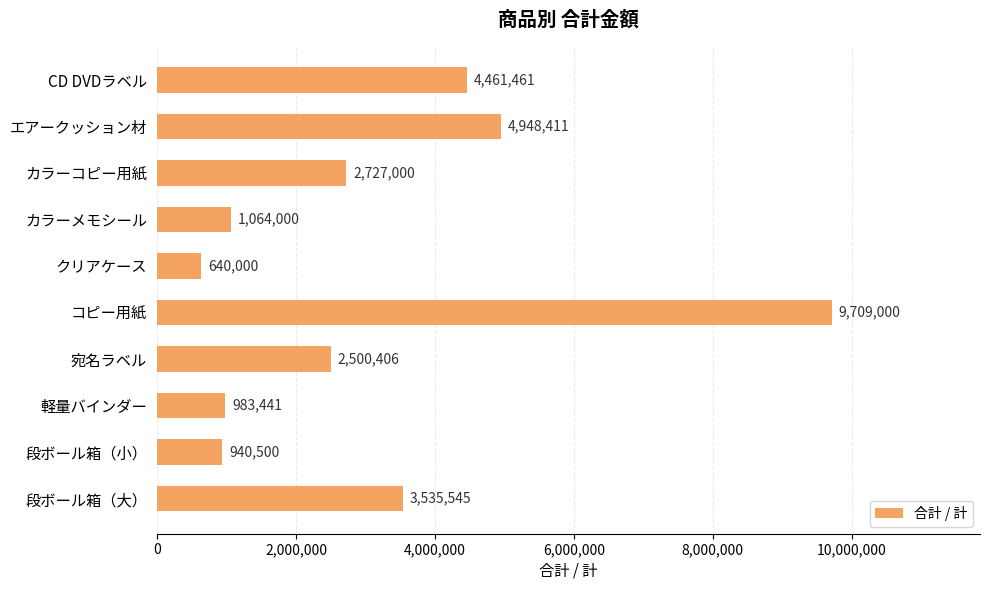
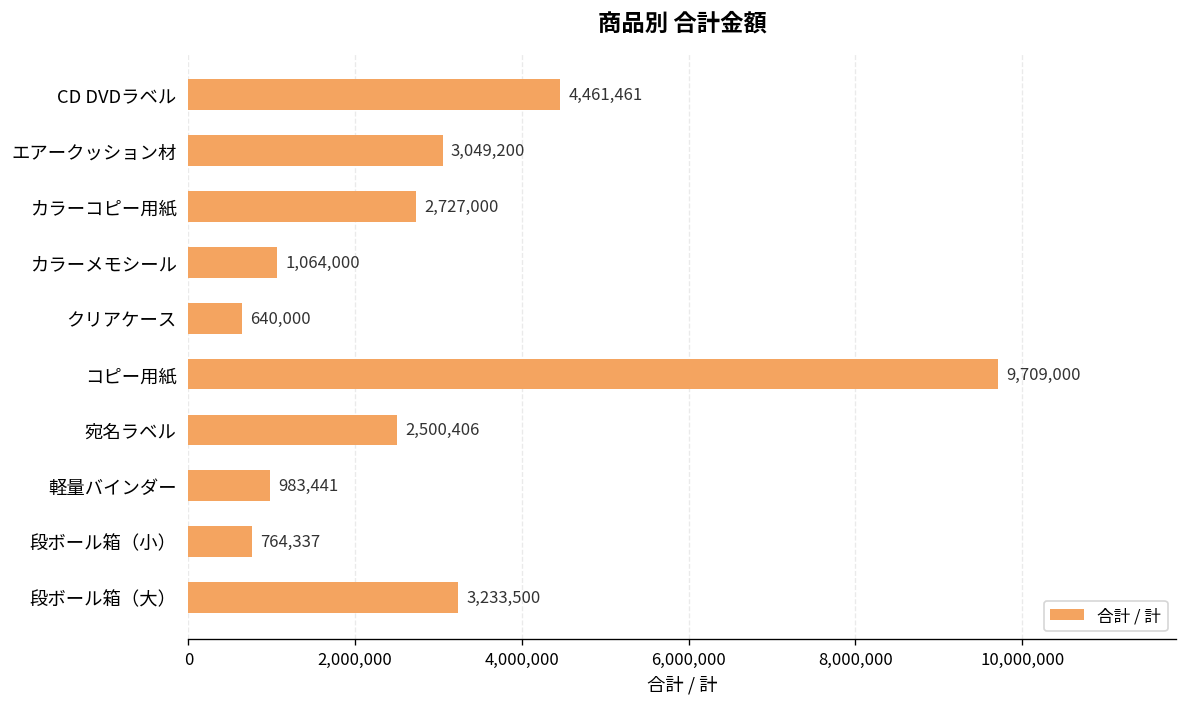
  {
    "CD DVDラベル": "4,461,461",
-   "エアークッション材": "4,948,411",
+   "エアークッション材": "3,049,200",
    "カラーコピー用紙": "2,727,000",
    "カラーメモシール": "1,064,000",
    "クリアケース": "640,000",
    "コピー用紙": "9,709,000",
    "宛名ラベル": "2,500,406",
    "軽量バインダー": "983,441",
-   "段ボール箱（小）": "940,500",
-   "段ボール箱（大）": "3,535,545"
+   "段ボール箱（小）": "764,337",
+   "段ボール箱（大）": "3,233,500"
  }
